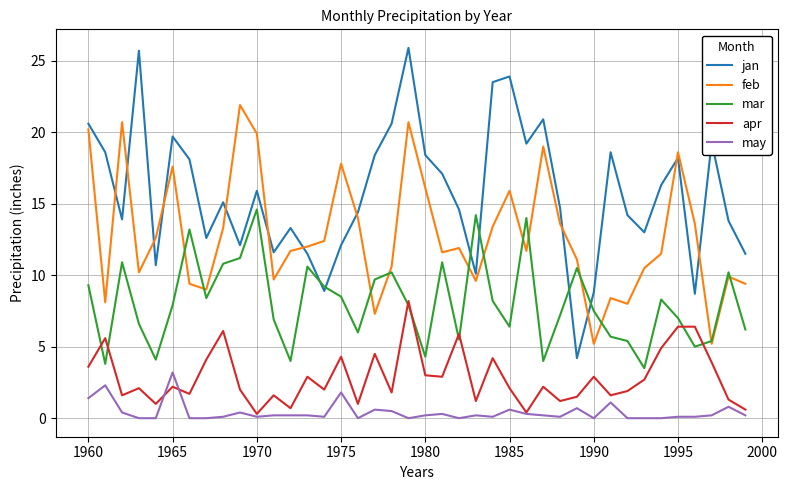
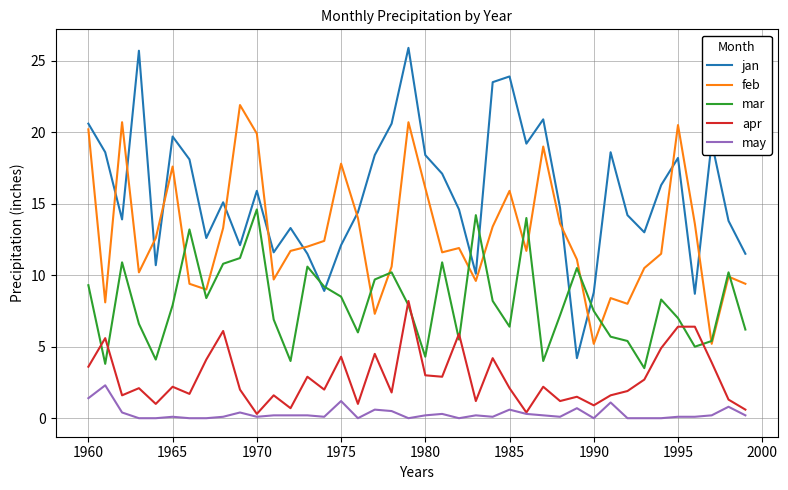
  {
    "jan": {
      "1960": 20.6,
      "1965": 19.7,
      "1970": 15.9,
      "1975": 12.1,
      "1980": 18.4,
      "1985": 23.9,
      "1990": 8.8,
      "1995": 18.2
    },
    "feb": {
      "1960": 20.2,
      "1965": 17.6,
      "1970": 19.9,
      "1975": 17.8,
      "1980": 16.1,
      "1985": 15.9,
      "1990": 5.2,
-     "1995": 18.6
+     "1995": 20.5
    },
    "mar": {
      "1960": 9.3,
      "1965": 7.9,
      "1970": 14.6,
      "1975": 8.5,
      "1980": 4.3,
      "1985": 6.4,
      "1990": 7.5,
      "1995": 7.0
    },
    "apr": {
      "1960": 3.6,
      "1965": 2.2,
      "1970": 0.3,
      "1975": 4.3,
      "1980": 3.0,
      "1985": 2.1,
-     "1990": 2.9,
+     "1990": 0.9,
      "1995": 6.4
    },
    "may": {
      "1960": 1.4,
-     "1965": 3.2,
+     "1965": 0.1,
      "1970": 0.1,
-     "1975": 1.8,
+     "1975": 1.2,
      "1980": 0.2,
      "1985": 0.6,
      "1990": 0.0,
      "1995": 0.1
    }
  }
